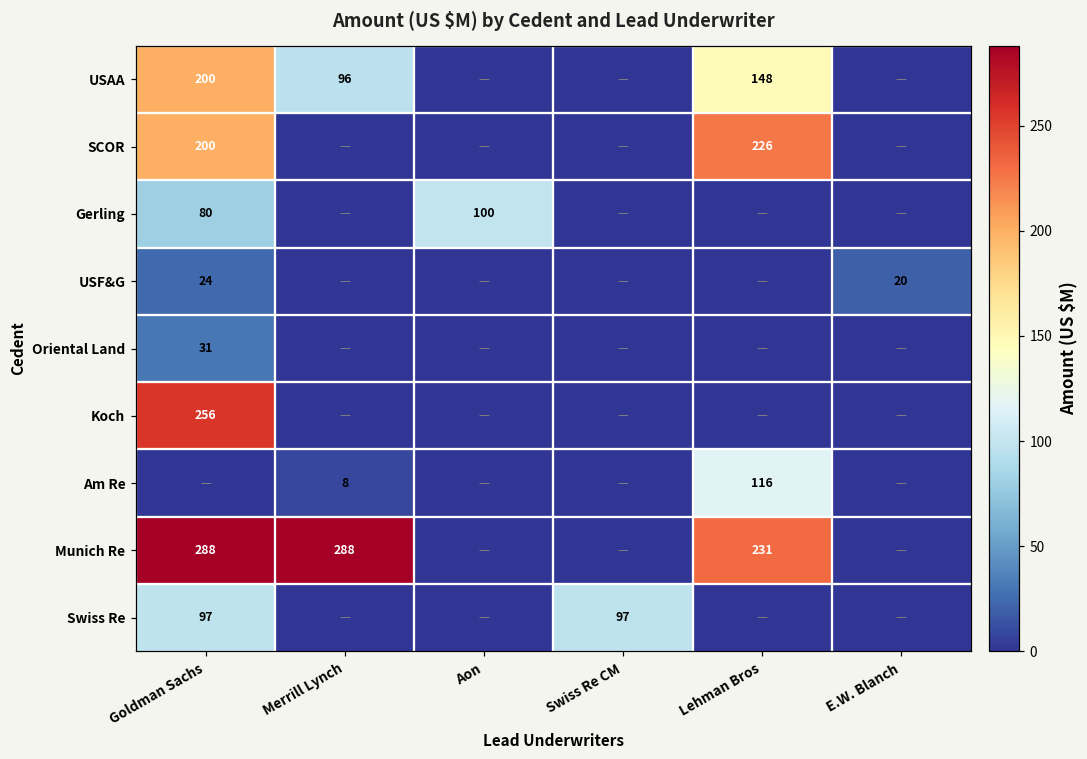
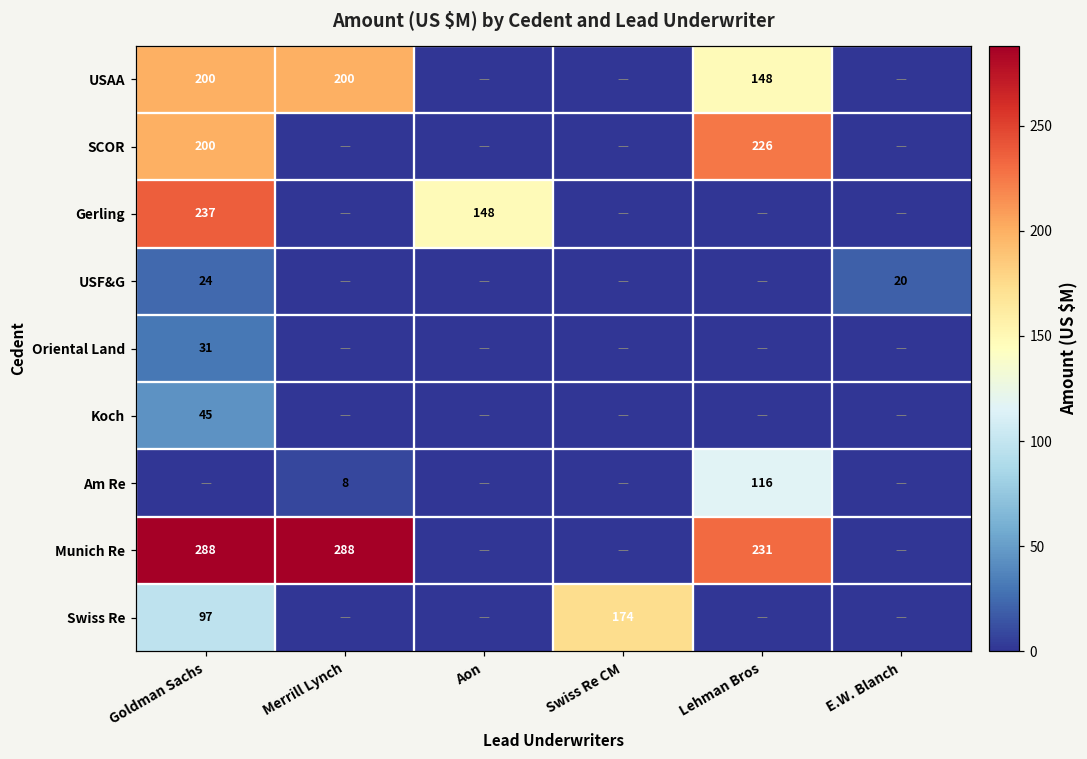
  {
    "USAA": {
      "Goldman Sachs": 200,
-     "Merrill Lynch": 96,
+     "Merrill Lynch": 200,
      "Lehman Bros": 148
    },
    "SCOR": {
      "Goldman Sachs": 200,
      "Lehman Bros": 226
    },
    "Gerling": {
-     "Goldman Sachs": 80,
-     "Aon": 100
+     "Goldman Sachs": 237,
+     "Aon": 148
    },
    "USF&G": {
      "Goldman Sachs": 24,
      "E.W. Blanch": 20
    },
    "Oriental Land": {
      "Goldman Sachs": 31
    },
    "Koch": {
-     "Goldman Sachs": 256
+     "Goldman Sachs": 45
    },
    "Am Re": {
      "Merrill Lynch": 8,
      "Lehman Bros": 116
    },
    "Munich Re": {
      "Goldman Sachs": 288,
      "Merrill Lynch": 288,
      "Lehman Bros": 231
    },
    "Swiss Re": {
      "Goldman Sachs": 97,
-     "Swiss Re CM": 97
+     "Swiss Re CM": 174
    }
  }
